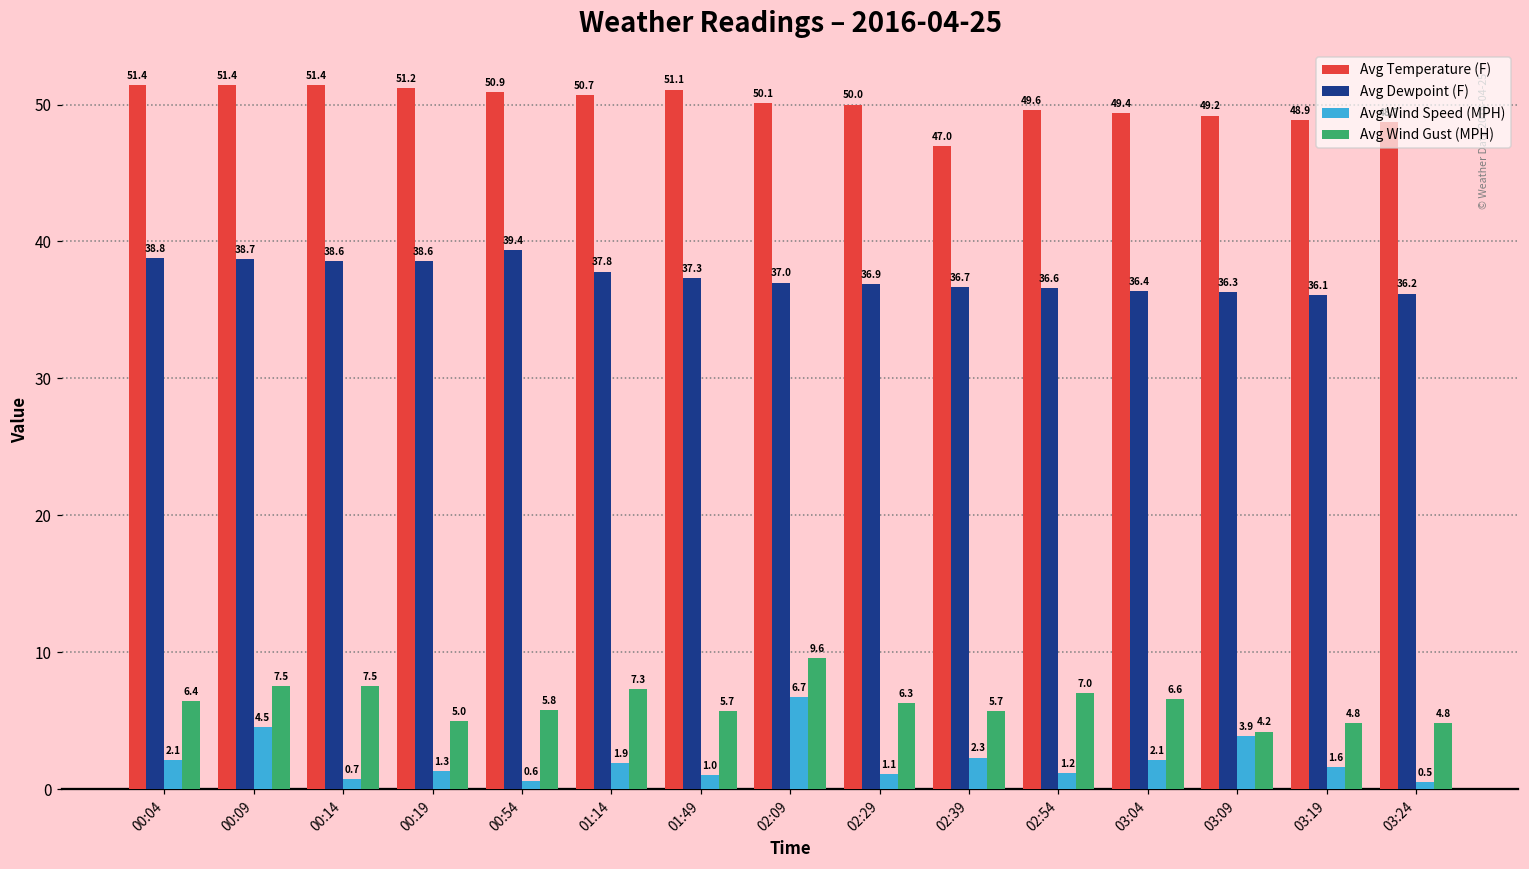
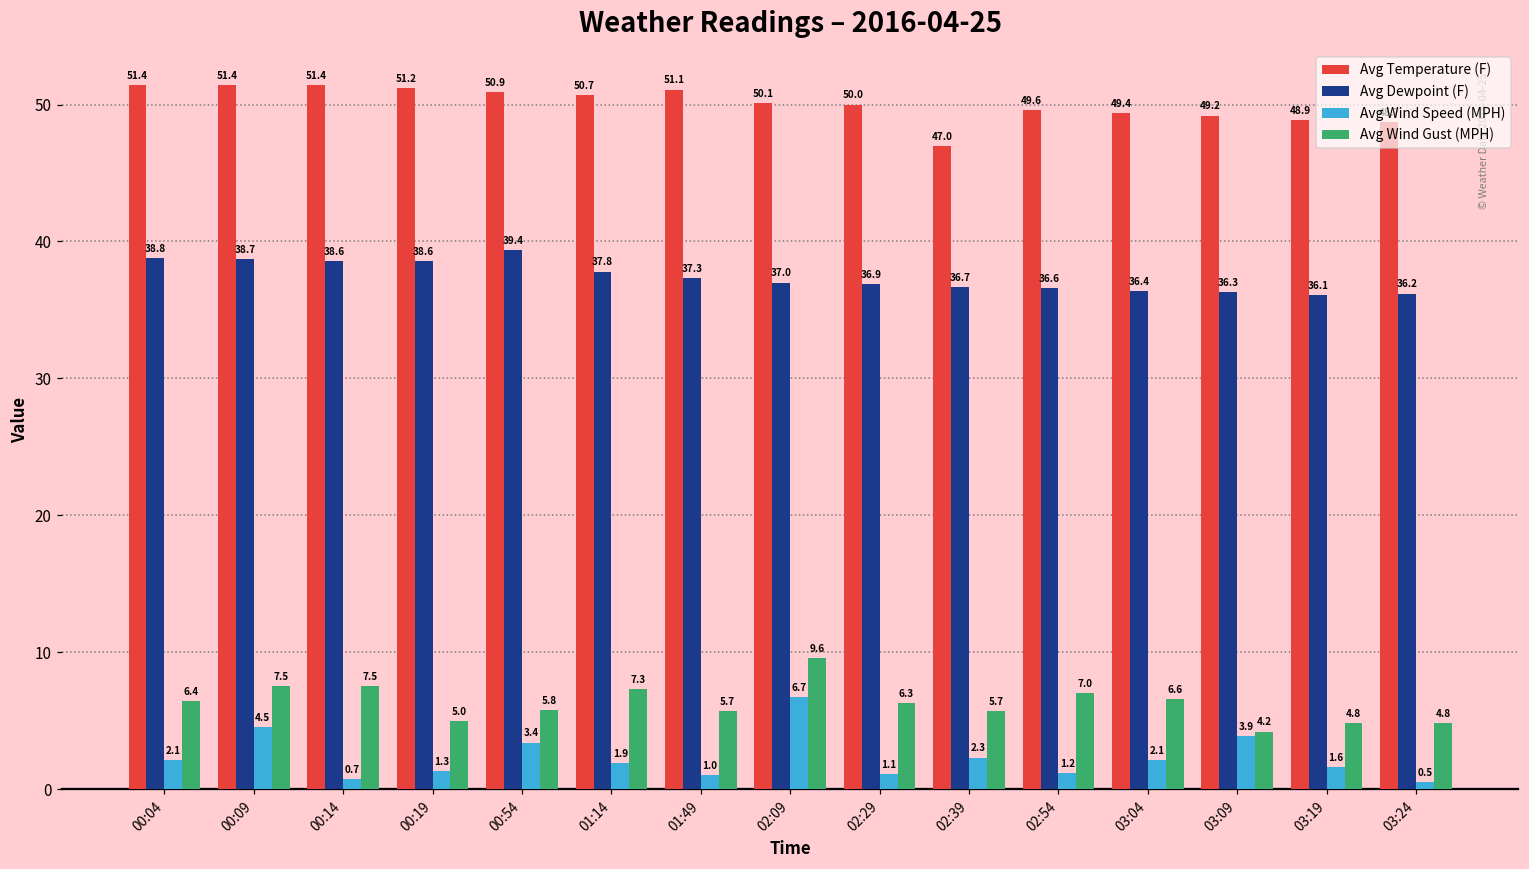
  {
    "Avg Temperature (F)": {
      "00:04": 51.4,
      "00:09": 51.4,
      "00:14": 51.4,
      "00:19": 51.2,
      "00:54": 50.9,
      "01:14": 50.7,
      "01:49": 51.1,
      "02:09": 50.1,
      "02:29": 50.0,
      "02:39": 47.0,
      "02:54": 49.6,
      "03:04": 49.4,
      "03:09": 49.2,
      "03:19": 48.9
    },
    "Avg Dewpoint (F)": {
      "00:04": 38.8,
      "00:09": 38.7,
      "00:14": 38.6,
      "00:19": 38.6,
      "00:54": 39.4,
      "01:14": 37.8,
      "01:49": 37.3,
      "02:09": 37.0,
      "02:29": 36.9,
      "02:39": 36.7,
      "02:54": 36.6,
      "03:04": 36.4,
      "03:09": 36.3,
      "03:19": 36.1,
      "03:24": 36.2
    },
    "Avg Wind Speed (MPH)": {
      "00:04": 2.1,
      "00:09": 4.5,
      "00:14": 0.7,
      "00:19": 1.3,
-     "00:54": 0.6,
+     "00:54": 3.4,
      "01:14": 1.9,
      "01:49": 1.0,
      "02:09": 6.7,
      "02:29": 1.1,
      "02:39": 2.3,
      "02:54": 1.2,
      "03:04": 2.1,
      "03:09": 3.9,
      "03:19": 1.6,
      "03:24": 0.5
    },
    "Avg Wind Gust (MPH)": {
      "00:04": 6.4,
      "00:09": 7.5,
      "00:14": 7.5,
      "00:19": 5.0,
      "00:54": 5.8,
      "01:14": 7.3,
      "01:49": 5.7,
      "02:09": 9.6,
      "02:29": 6.3,
      "02:39": 5.7,
      "02:54": 7.0,
      "03:04": 6.6,
      "03:09": 4.2,
      "03:19": 4.8,
      "03:24": 4.8
    }
  }
